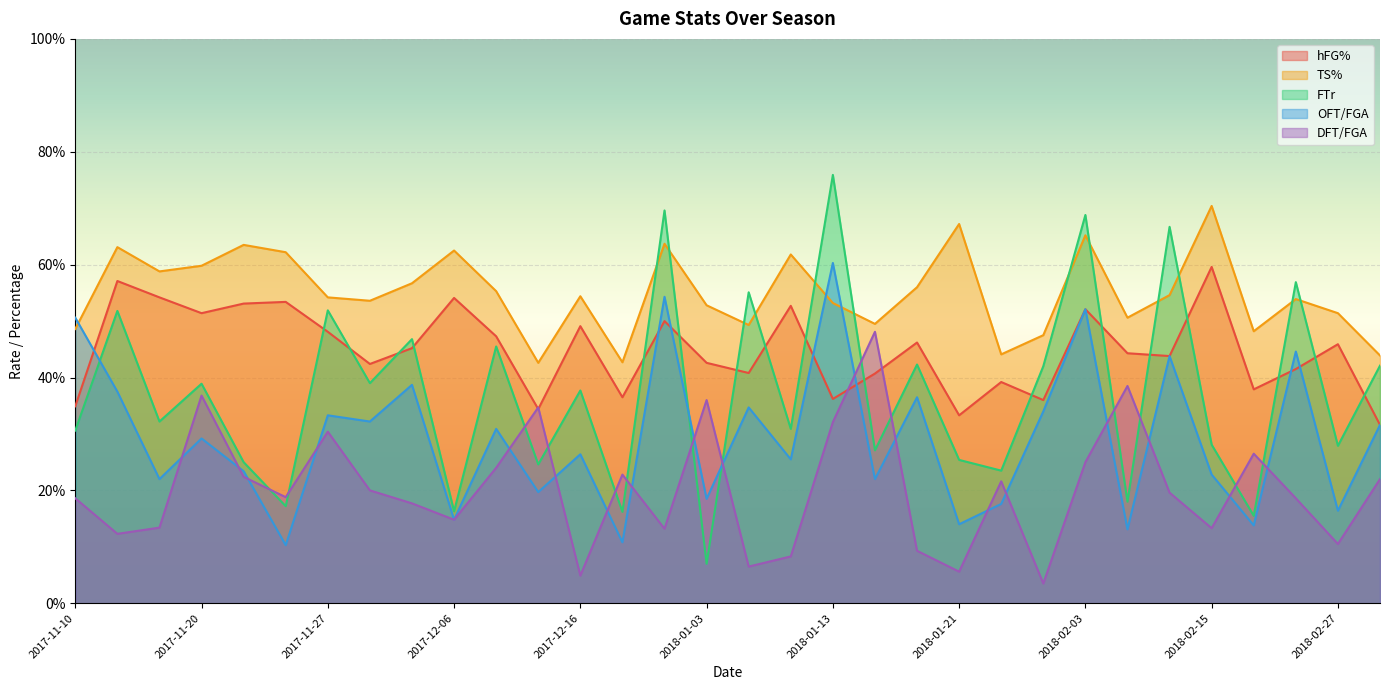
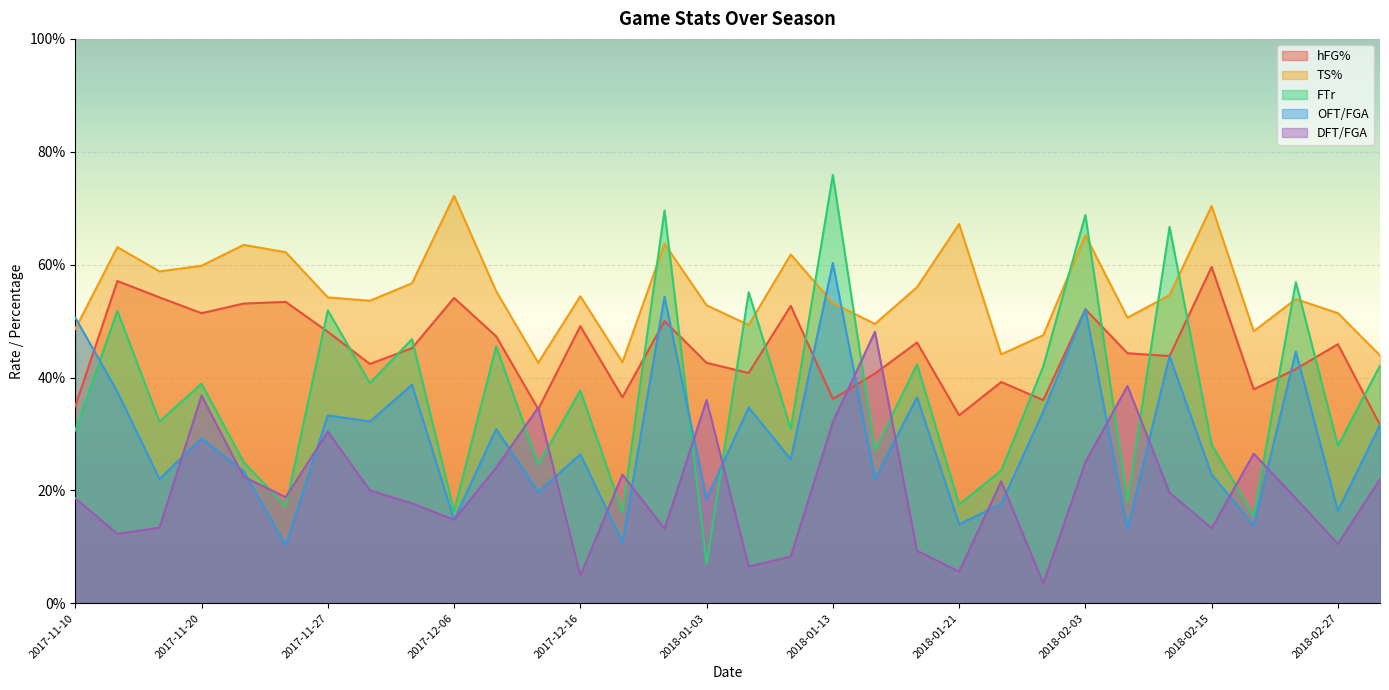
  {
    "hFG%": {
      "2017-11-10": "35%",
      "2017-11-20": "51%",
      "2017-11-27": "48%",
      "2017-12-06": "54%",
      "2017-12-16": "49%",
      "2018-01-03": "43%",
      "2018-01-13": "36%",
      "2018-01-21": "33%",
      "2018-02-15": "60%",
      "2018-02-27": "46%"
    },
    "TS%": {
      "2017-11-10": "49%",
      "2017-11-20": "60%",
      "2017-11-27": "54%",
-     "2017-12-06": "63%",
+     "2017-12-06": "72%",
      "2017-12-16": "54%",
      "2018-01-03": "53%",
      "2018-01-13": "53%",
      "2018-01-21": "67%",
      "2018-02-03": "65%",
      "2018-02-15": "70%",
      "2018-02-27": "51%"
    },
    "FTr": {
      "2017-11-10": "31%",
      "2017-11-20": "39%",
      "2017-11-27": "52%",
      "2017-12-06": "16%",
      "2017-12-16": "38%",
      "2018-01-03": "7%",
      "2018-01-13": "76%",
-     "2018-01-21": "25%",
+     "2018-01-21": "18%",
      "2018-02-03": "69%",
      "2018-02-15": "28%",
      "2018-02-27": "28%"
    },
    "OFT/FGA": {
      "2017-11-10": "51%",
      "2017-11-20": "29%",
      "2017-11-27": "33%",
      "2017-12-16": "26%",
      "2018-01-03": "19%",
      "2018-01-13": "60%",
      "2018-01-21": "14%",
      "2018-02-15": "23%",
      "2018-02-27": "16%"
    },
    "DFT/FGA": {
      "2017-11-10": "19%",
      "2017-11-20": "37%",
      "2017-11-27": "30%",
      "2017-12-16": "5%",
      "2018-01-03": "36%",
      "2018-01-13": "32%",
      "2018-01-21": "6%",
      "2018-02-03": "25%",
      "2018-02-15": "13%",
      "2018-02-27": "11%"
    }
  }
